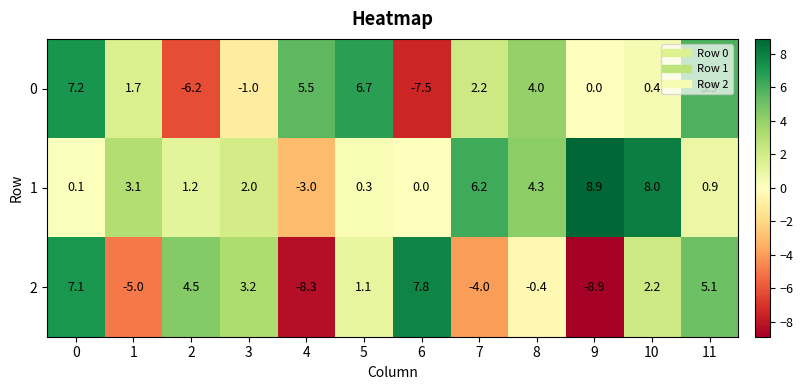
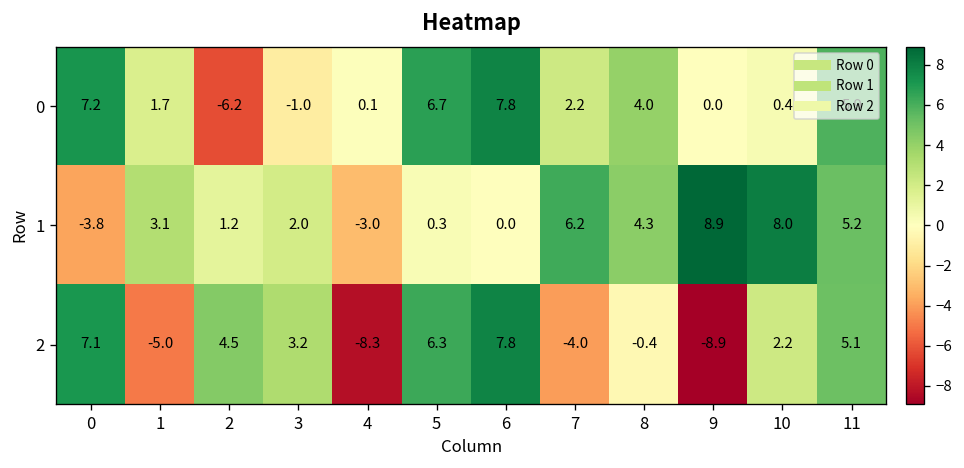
  {
    "0": {
      "0": 7.2,
      "1": 1.7,
      "2": -6.2,
      "3": -1.0,
-     "4": 5.5,
+     "4": 0.1,
      "5": 6.7,
-     "6": -7.5,
+     "6": 7.8,
      "7": 2.2,
      "8": 4.0,
      "9": 0.0,
      "10": 0.4
    },
    "1": {
-     "0": 0.1,
+     "0": -3.8,
      "1": 3.1,
      "2": 1.2,
      "3": 2.0,
      "4": -3.0,
      "5": 0.3,
      "6": 0.0,
      "7": 6.2,
      "8": 4.3,
      "9": 8.9,
      "10": 8.0,
-     "11": 0.9
+     "11": 5.2
    },
    "2": {
      "0": 7.1,
      "1": -5.0,
      "2": 4.5,
      "3": 3.2,
      "4": -8.3,
-     "5": 1.1,
+     "5": 6.3,
      "6": 7.8,
      "7": -4.0,
      "8": -0.4,
      "9": -8.9,
      "10": 2.2,
      "11": 5.1
    }
  }
